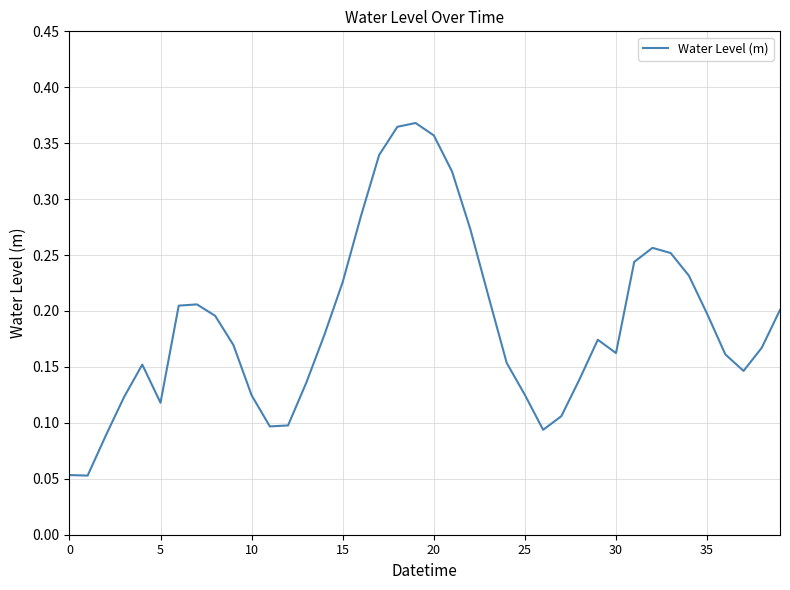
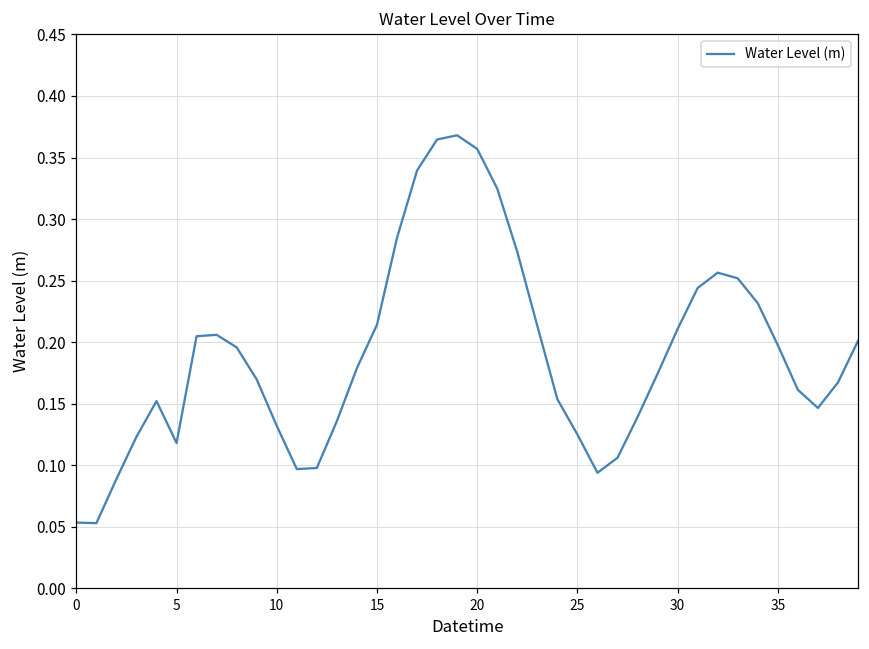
  {
    "0": 0.053,
    "5": 0.118,
-   "10": 0.125,
-   "15": 0.226,
+   "10": 0.132,
+   "15": 0.214,
    "20": 0.357,
    "25": 0.125,
-   "30": 0.162,
+   "30": 0.211,
    "35": 0.197
  }
